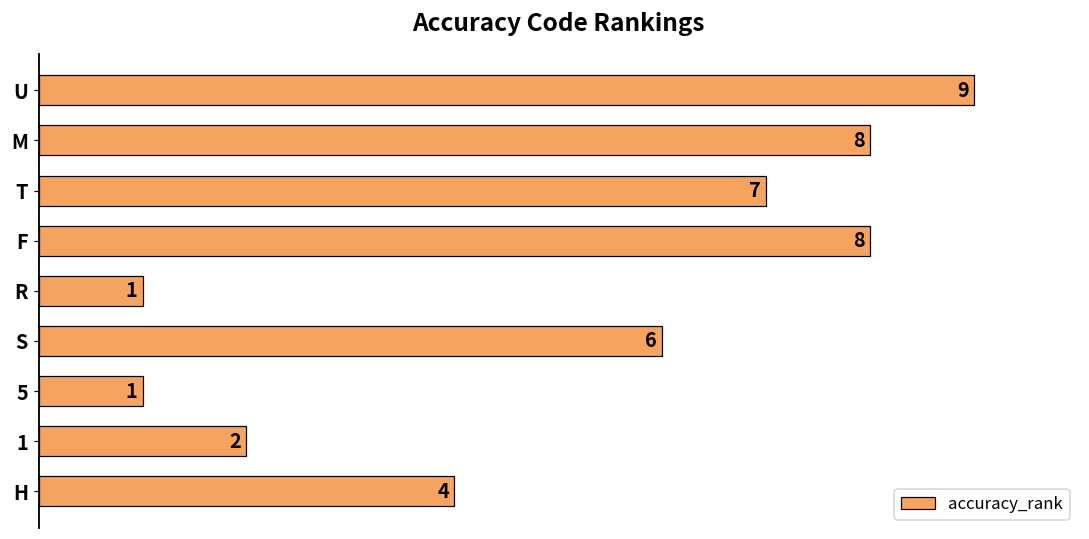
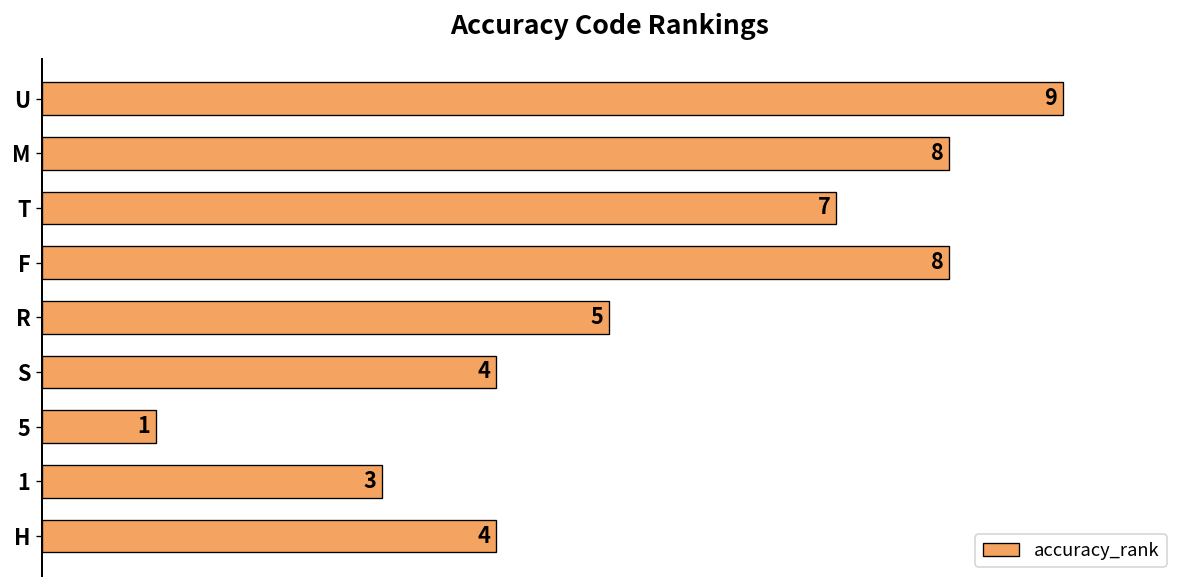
  {
    "U": 9,
    "M": 8,
    "T": 7,
    "F": 8,
-   "R": 1,
-   "S": 6,
+   "R": 5,
+   "S": 4,
    "5": 1,
-   "1": 2,
+   "1": 3,
    "H": 4
  }
